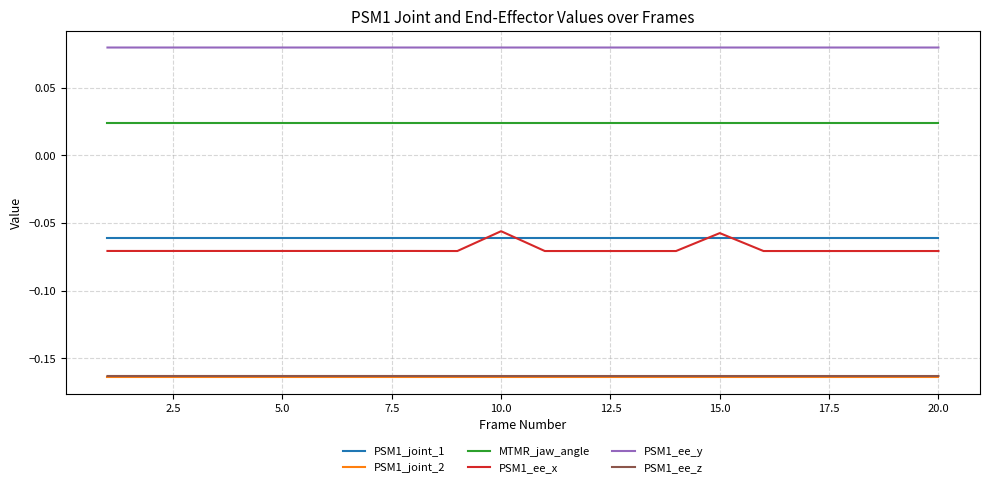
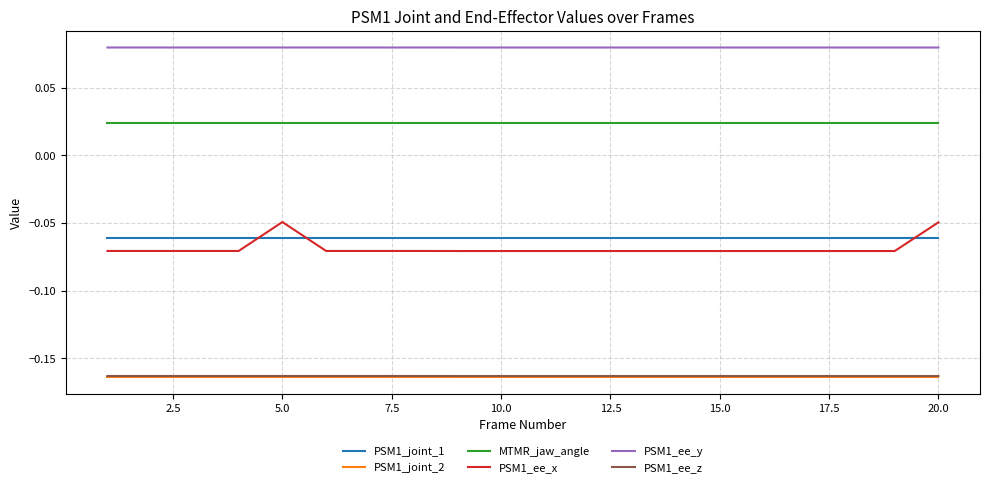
  {
    "PSM1_joint_1": {
      "5.0": -0.061,
      "10.0": -0.061,
      "15.0": -0.061,
      "20.0": -0.061
    },
    "MTMR_jaw_angle": {
      "5.0": 0.024,
      "10.0": 0.024,
      "15.0": 0.024,
      "20.0": 0.024
    },
    "PSM1_ee_x": {
-     "5.0": -0.071,
-     "10.0": -0.056,
-     "15.0": -0.057,
-     "20.0": -0.071
+     "5.0": -0.049,
+     "10.0": -0.071,
+     "15.0": -0.071,
+     "20.0": -0.050
    },
    "PSM1_ee_y": {
      "5.0": 0.080,
      "10.0": 0.080,
      "15.0": 0.080,
      "20.0": 0.080
    }
  }
